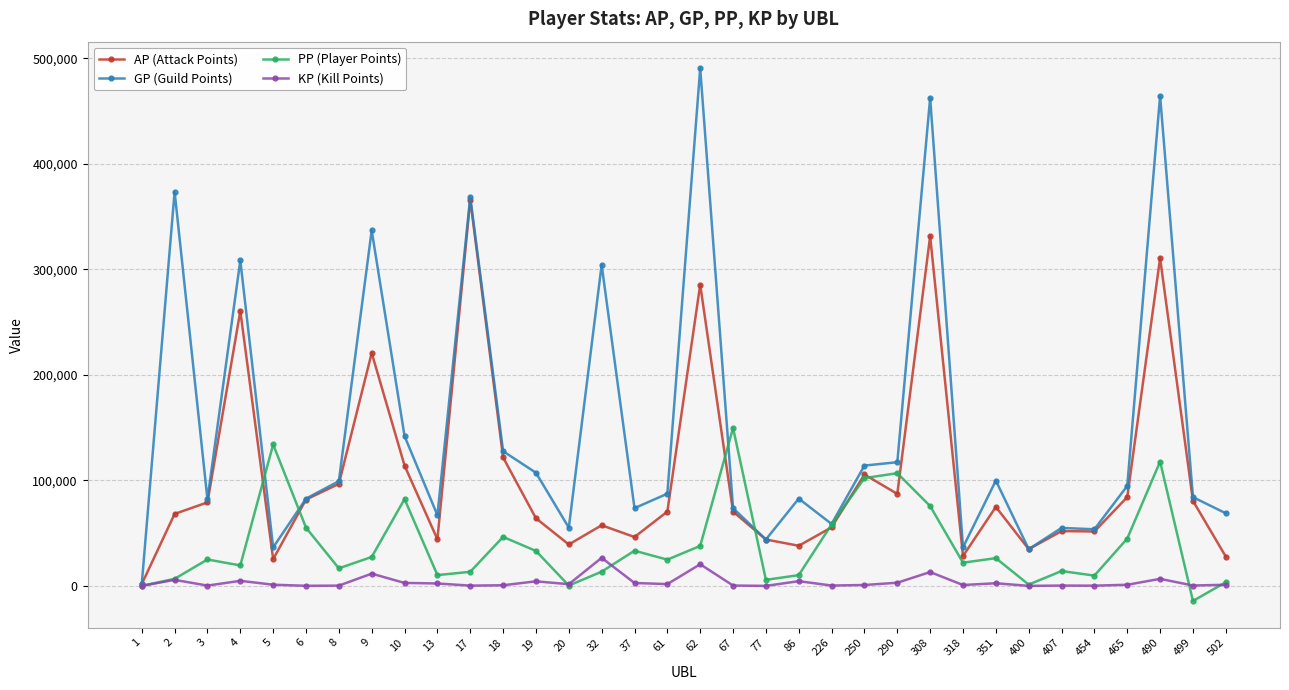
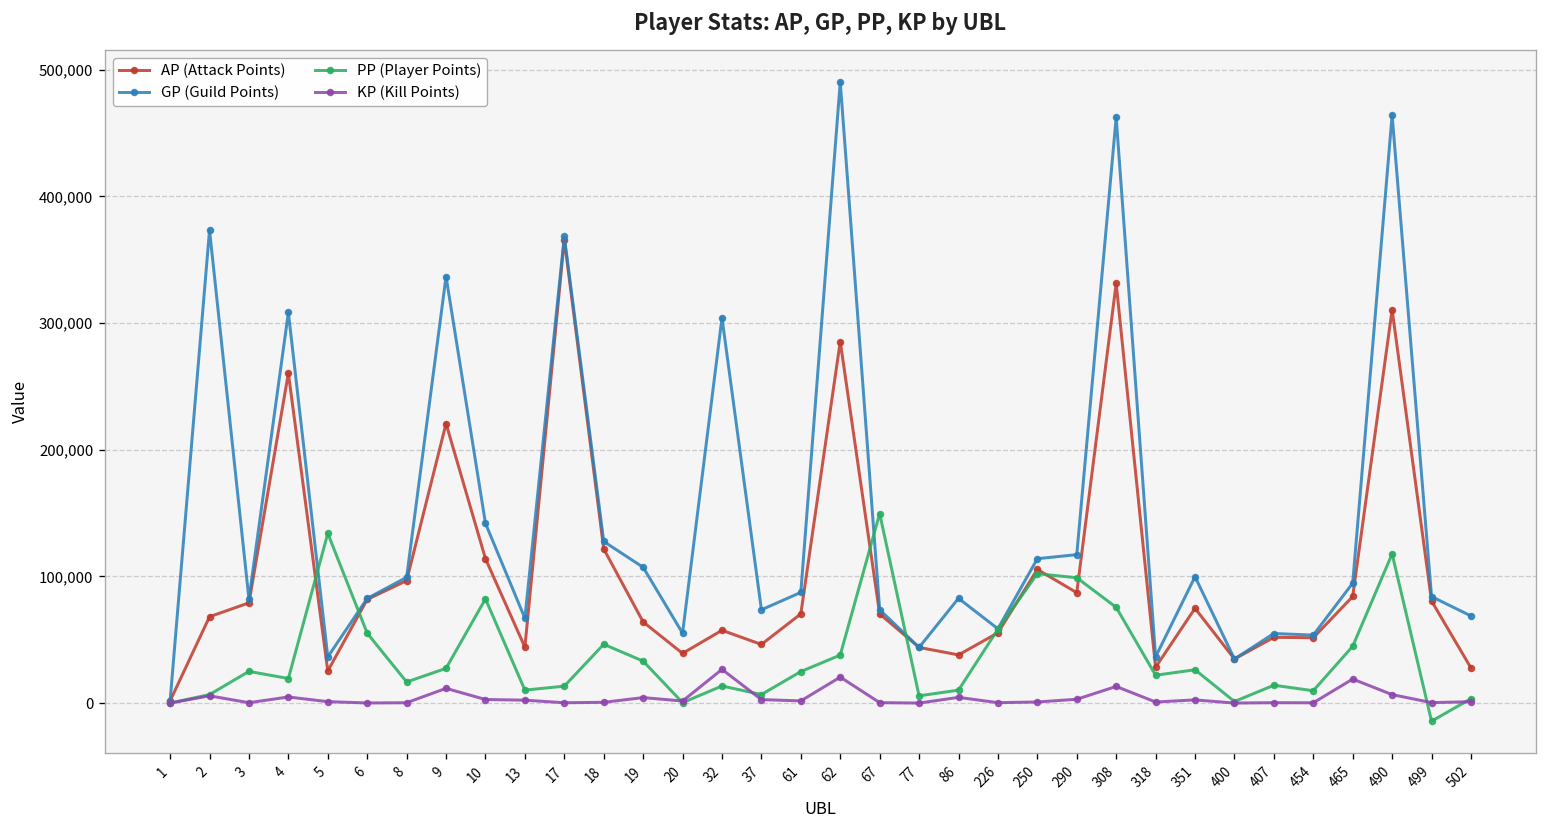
  {
    "AP (Attack Points)": {
      "2": "68,000",
      "3": "79,000",
      "4": "260,000",
      "5": "25,000",
      "8": "97,000",
      "9": "221,000",
      "10": "114,000",
      "13": "44,000",
      "17": "366,000",
      "18": "122,000",
      "19": "64,000",
      "20": "39,000",
      "32": "57,000",
      "37": "46,000",
      "61": "70,000",
      "62": "285,000",
      "67": "70,000",
      "86": "38,000",
      "226": "55,000",
      "250": "106,000",
      "290": "87,000",
      "308": "331,000",
      "318": "28,000",
      "351": "75,000",
      "407": "52,000",
      "465": "84,000",
      "490": "311,000",
      "499": "81,000",
      "502": "28,000"
    },
    "GP (Guild Points)": {
      "2": "373,000",
      "3": "82,000",
      "4": "308,000",
      "5": "36,000",
      "8": "99,000",
      "9": "337,000",
      "10": "142,000",
      "13": "67,000",
      "17": "368,000",
      "18": "128,000",
      "19": "107,000",
      "20": "55,000",
      "32": "304,000",
      "37": "74,000",
      "61": "87,000",
      "62": "490,000",
      "67": "74,000",
      "86": "83,000",
      "250": "114,000",
      "290": "117,000",
      "308": "462,000",
      "318": "36,000",
      "351": "100,000",
      "407": "55,000",
      "465": "95,000",
      "490": "464,000",
      "499": "84,000",
      "502": "69,000"
    },
    "PP (Player Points)": {
      "3": "25,000",
      "4": "19,000",
      "5": "134,000",
      "6": "55,000",
      "8": "17,000",
      "9": "27,000",
      "10": "82,000",
      "13": "10,000",
      "17": "13,000",
      "18": "46,000",
      "19": "33,000",
      "32": "13,000",
-     "37": "33,000",
+     "37": "7,000",
      "61": "25,000",
      "62": "38,000",
      "67": "150,000",
      "77": "6,000",
      "86": "10,000",
      "250": "102,000",
-     "290": "107,000",
+     "290": "99,000",
      "308": "76,000",
      "318": "22,000",
      "351": "26,000",
      "407": "14,000",
      "454": "10,000",
      "465": "45,000",
      "490": "118,000",
      "499": "-14,000",
      "502": "3,000"
    },
    "KP (Kill Points)": {
      "3": "0",
      "4": "5,000",
      "5": "1,000",
      "6": "0",
      "8": "0",
      "9": "12,000",
      "10": "3,000",
      "13": "2,000",
      "17": "0",
      "18": "1,000",
      "19": "4,000",
      "32": "27,000",
      "37": "3,000",
      "61": "2,000",
      "62": "21,000",
      "67": "0",
      "77": "0",
      "86": "4,000",
      "226": "0",
      "250": "1,000",
      "290": "3,000",
      "308": "13,000",
      "318": "1,000",
      "351": "2,000",
      "407": "0",
      "454": "0",
-     "465": "1,000",
+     "465": "19,000",
      "490": "7,000",
      "499": "0",
      "502": "1,000"
    }
  }
